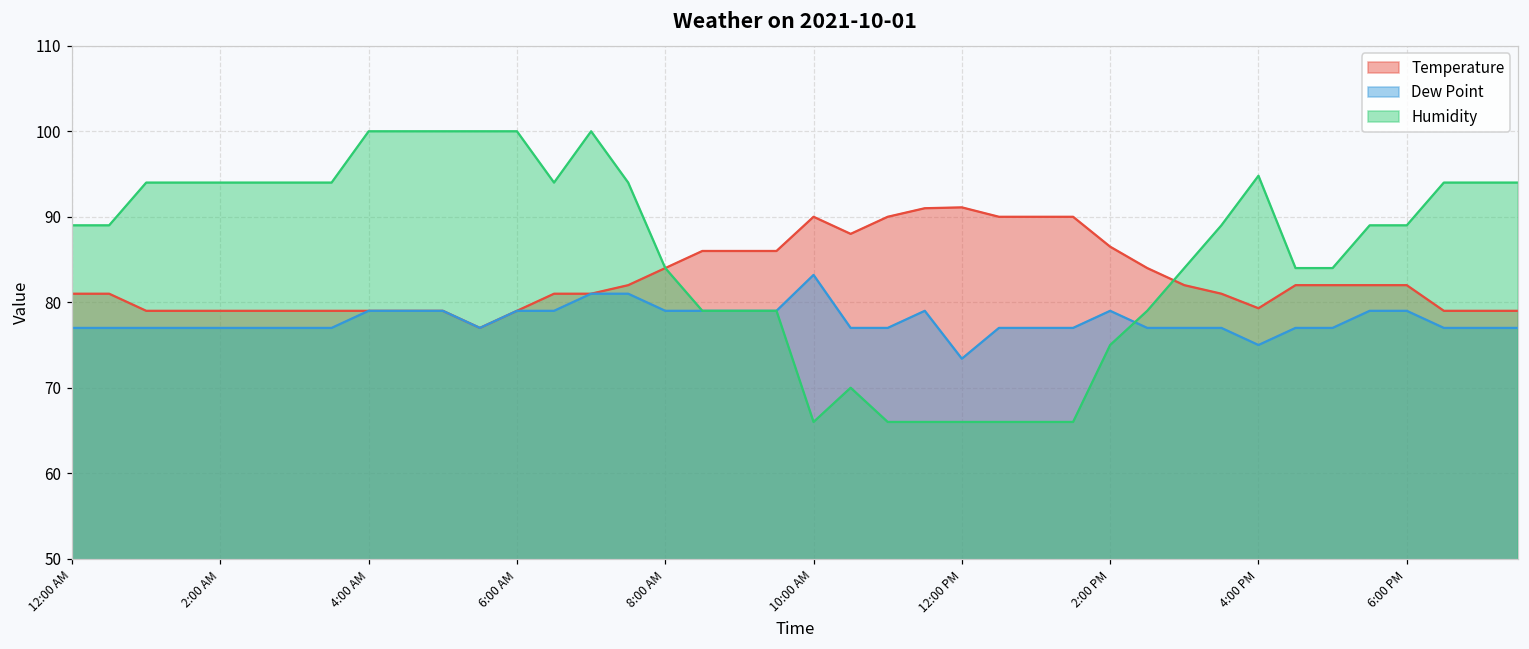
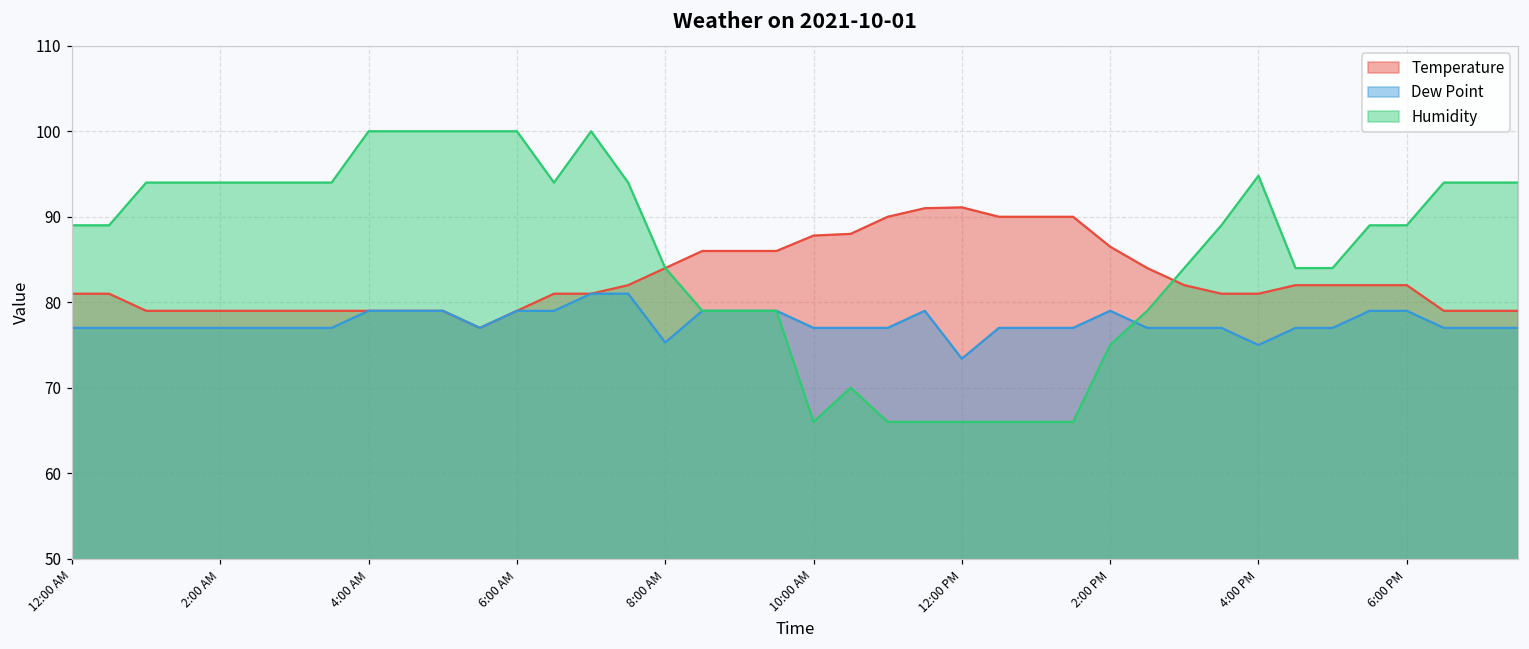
  {
    "Temperature": {
      "12:00 AM": 81,
      "2:00 AM": 79,
-     "10:00 AM": 90,
+     "10:00 AM": 88,
      "12:00 PM": 91,
      "2:00 PM": 87,
-     "4:00 PM": 79,
+     "4:00 PM": 81,
      "6:00 PM": 82
    },
    "Dew Point": {
      "12:00 AM": 77,
      "2:00 AM": 77,
-     "8:00 AM": 79,
-     "10:00 AM": 83,
+     "8:00 AM": 75,
+     "10:00 AM": 77,
      "12:00 PM": 73,
      "2:00 PM": 79,
      "4:00 PM": 75,
      "6:00 PM": 79
    },
    "Humidity": {
      "12:00 AM": 89,
      "2:00 AM": 94,
      "4:00 AM": 100,
      "6:00 AM": 100,
      "10:00 AM": 66,
      "12:00 PM": 66,
      "2:00 PM": 75,
      "4:00 PM": 95,
      "6:00 PM": 89
    }
  }
